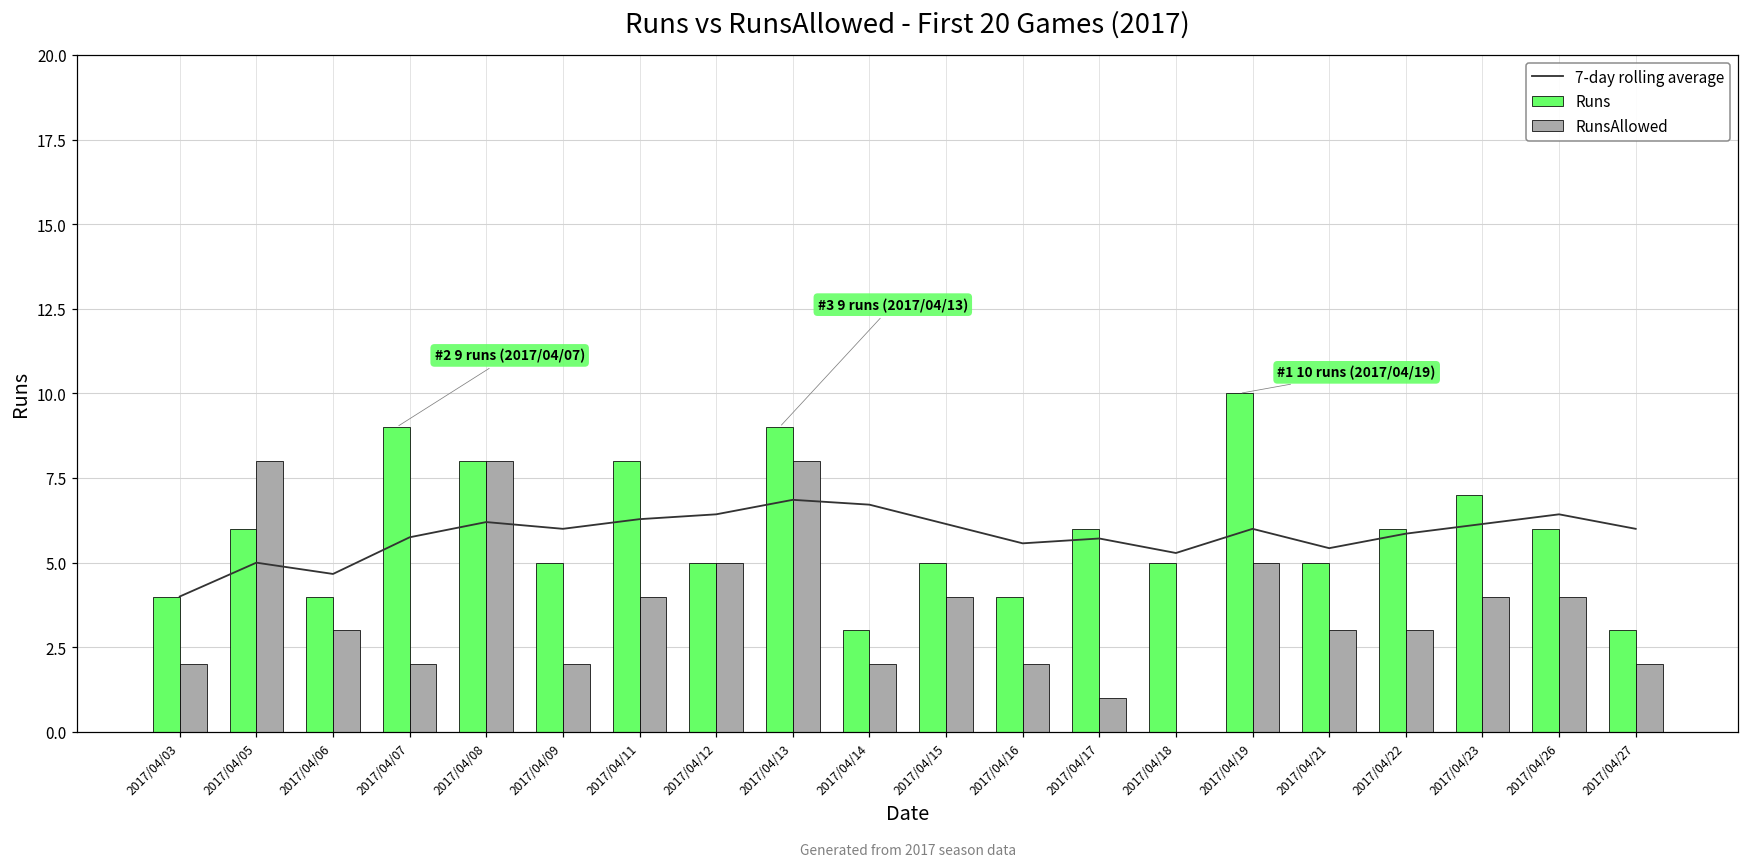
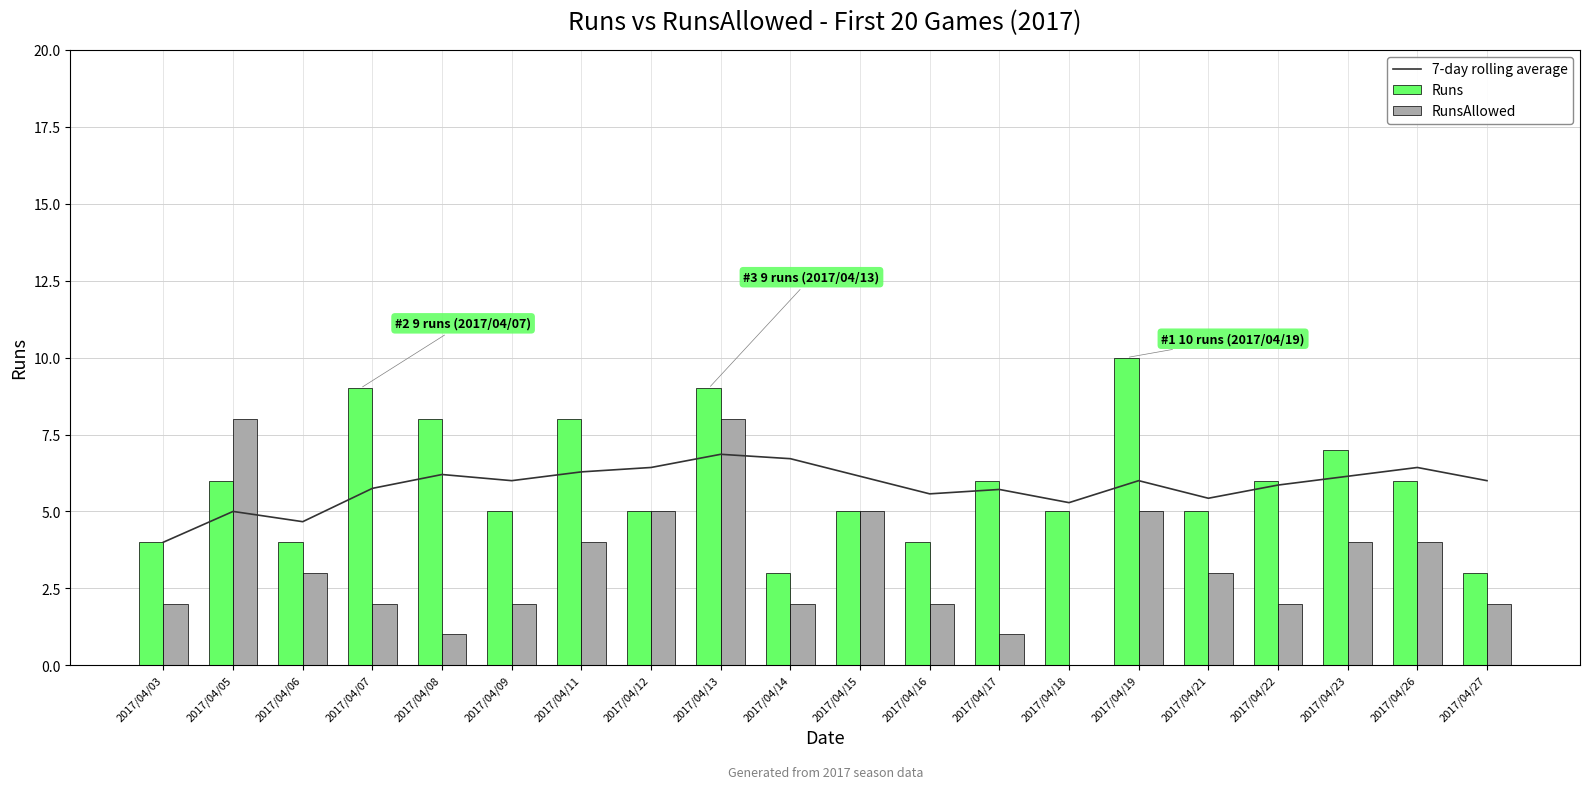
  {
    "Runs": {
      "2017/04/03": 4,
      "2017/04/05": 6,
      "2017/04/06": 4,
      "2017/04/08": 8,
      "2017/04/09": 5,
      "2017/04/11": 8,
      "2017/04/12": 5,
      "2017/04/14": 3,
      "2017/04/15": 5,
      "2017/04/16": 4,
      "2017/04/17": 6,
      "2017/04/18": 5,
      "2017/04/21": 5,
      "2017/04/22": 6,
      "2017/04/23": 7,
      "2017/04/26": 6,
      "2017/04/27": 3
    },
    "7-day rolling average": {
      "2017/04/03": 4,
      "2017/04/05": 5,
      "2017/04/06": 4.7,
      "2017/04/07": 5.8,
      "2017/04/08": 6.2,
      "2017/04/09": 6,
      "2017/04/11": 6.3,
      "2017/04/12": 6.4,
      "2017/04/13": 6.9,
      "2017/04/14": 6.7,
      "2017/04/15": 6.1,
      "2017/04/16": 5.6,
      "2017/04/17": 5.7,
      "2017/04/18": 5.3,
      "2017/04/19": 6,
      "2017/04/21": 5.4,
      "2017/04/22": 5.9,
      "2017/04/23": 6.1,
      "2017/04/26": 6.4,
      "2017/04/27": 6
    },
    "RunsAllowed": {
      "2017/04/03": 2,
      "2017/04/05": 8,
      "2017/04/06": 3,
      "2017/04/07": 2,
-     "2017/04/08": 8,
+     "2017/04/08": 1,
      "2017/04/09": 2,
      "2017/04/11": 4,
      "2017/04/12": 5,
      "2017/04/13": 8,
      "2017/04/14": 2,
-     "2017/04/15": 4,
+     "2017/04/15": 5,
      "2017/04/16": 2,
      "2017/04/17": 1,
      "2017/04/18": 0,
      "2017/04/19": 5,
      "2017/04/21": 3,
-     "2017/04/22": 3,
+     "2017/04/22": 2,
      "2017/04/23": 4,
      "2017/04/26": 4,
      "2017/04/27": 2
    }
  }
